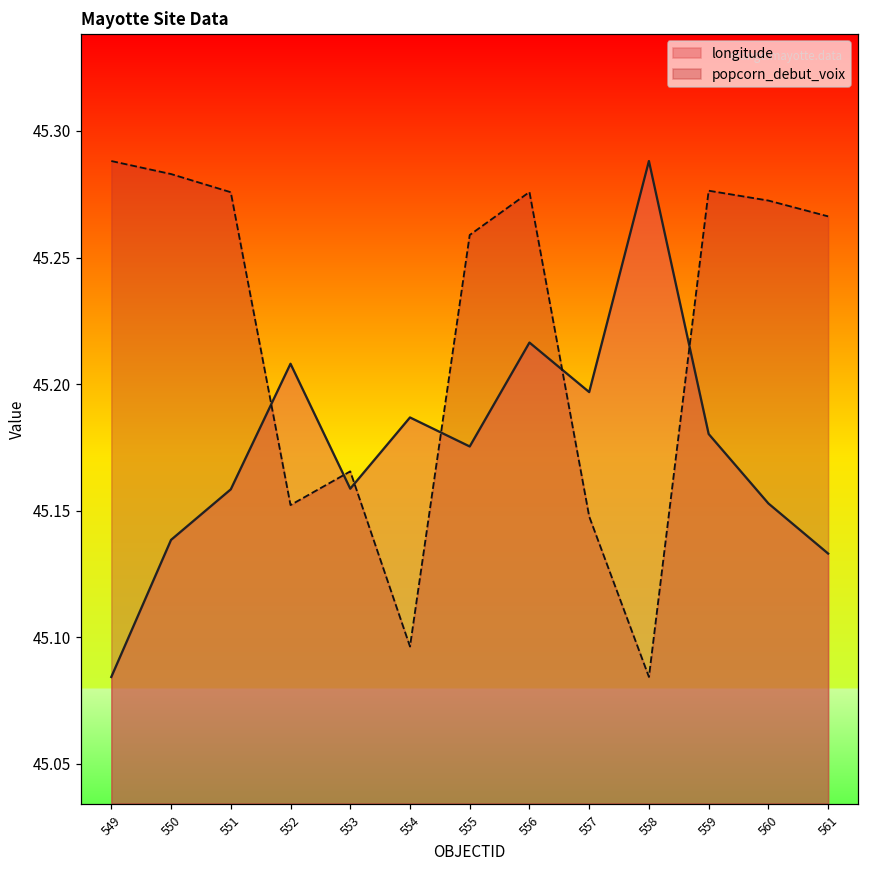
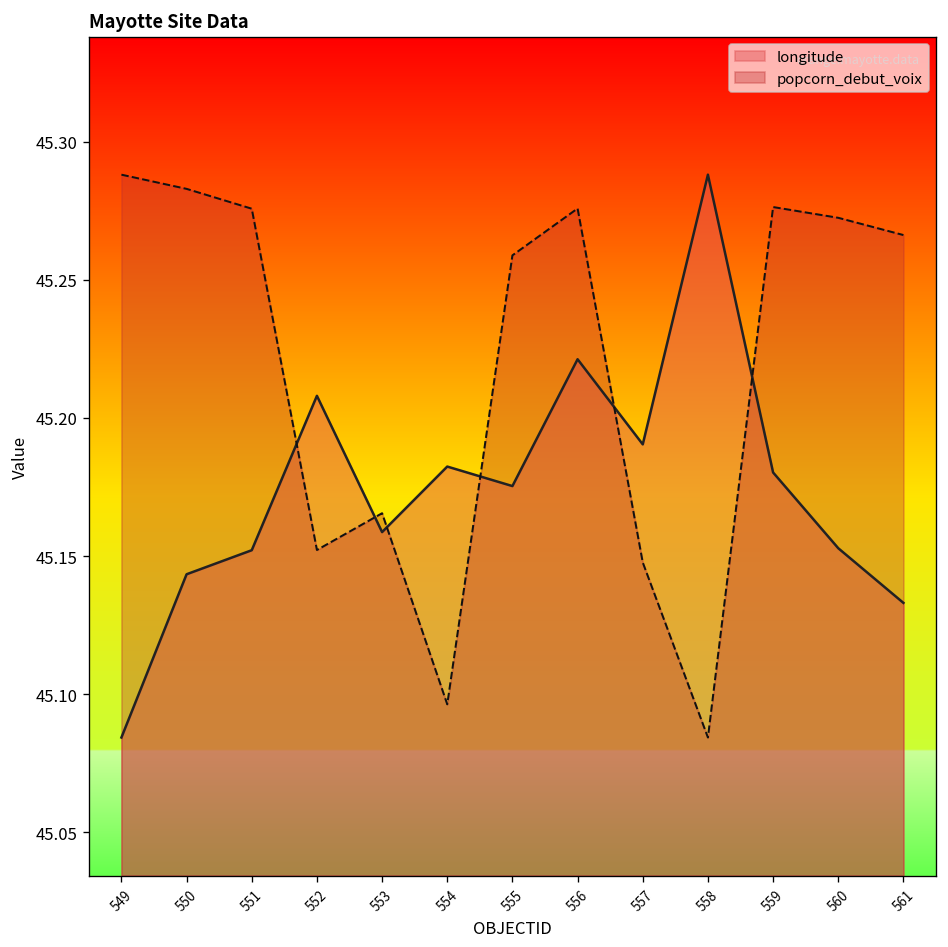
  {
    "longitude": {
      "549": 45.084,
-     "550": 45.138,
-     "551": 45.158,
+     "550": 45.143,
+     "551": 45.152,
      "552": 45.208,
      "553": 45.159,
-     "554": 45.187,
+     "554": 45.182,
      "555": 45.175,
-     "556": 45.216,
-     "557": 45.197,
+     "556": 45.221,
+     "557": 45.190,
      "558": 45.288,
      "559": 45.180,
      "560": 45.153,
      "561": 45.133
    },
    "popcorn_debut_voix": {
      "549": 45.288,
      "550": 45.283,
      "551": 45.276,
      "552": 45.152,
      "553": 45.166,
      "554": 45.096,
      "555": 45.259,
      "556": 45.276,
      "557": 45.148,
      "558": 45.084,
      "559": 45.276,
      "560": 45.272,
      "561": 45.266
    }
  }
